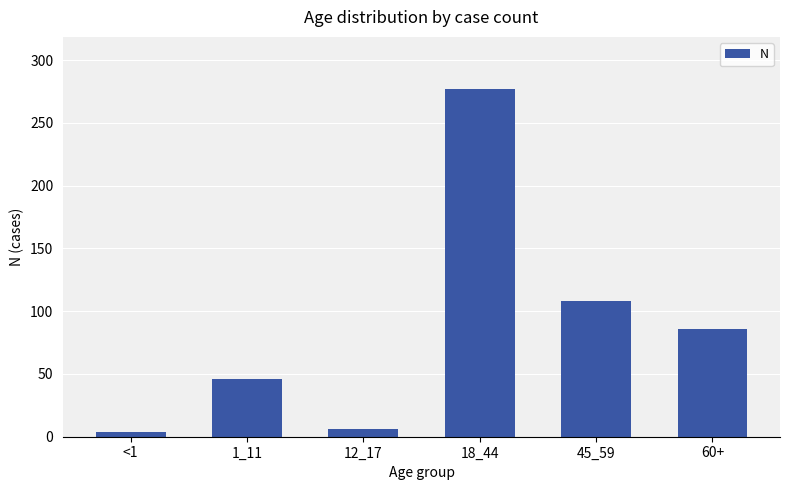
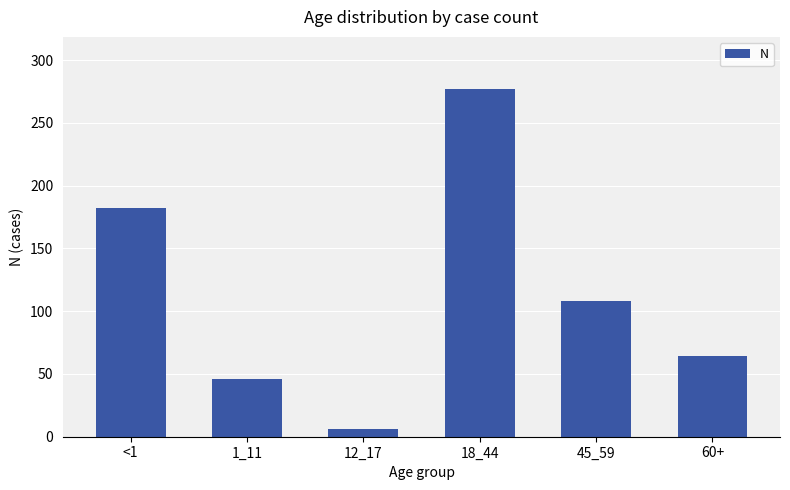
  {
-   "<1": 4,
+   "<1": 182,
    "1_11": 46,
    "12_17": 6,
    "18_44": 277,
    "45_59": 108,
-   "60+": 86
+   "60+": 64
  }
